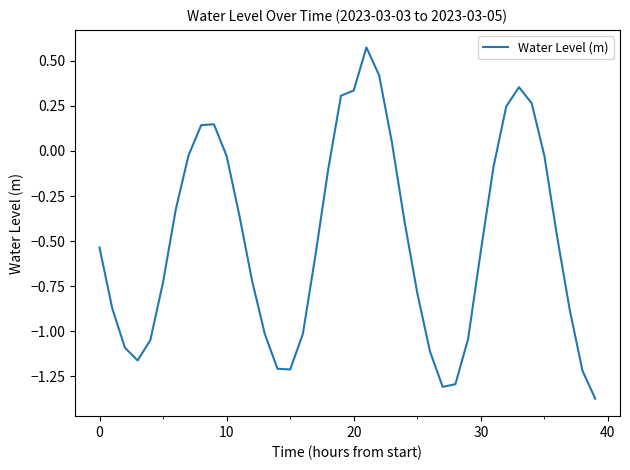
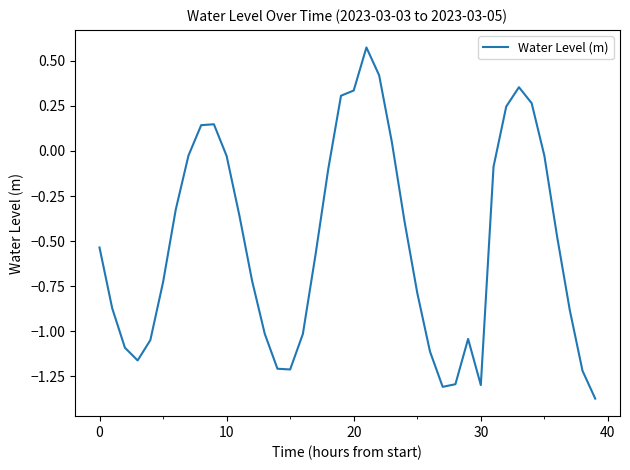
  {
    "0": -0.54,
    "10": -0.03,
    "20": 0.34,
-   "30": -0.56
+   "30": -1.30
  }
